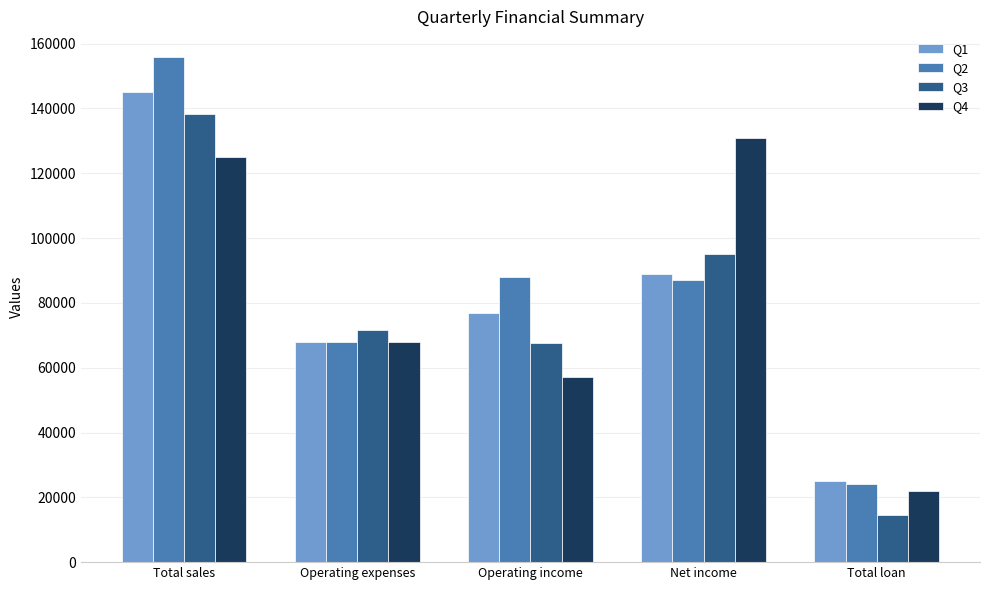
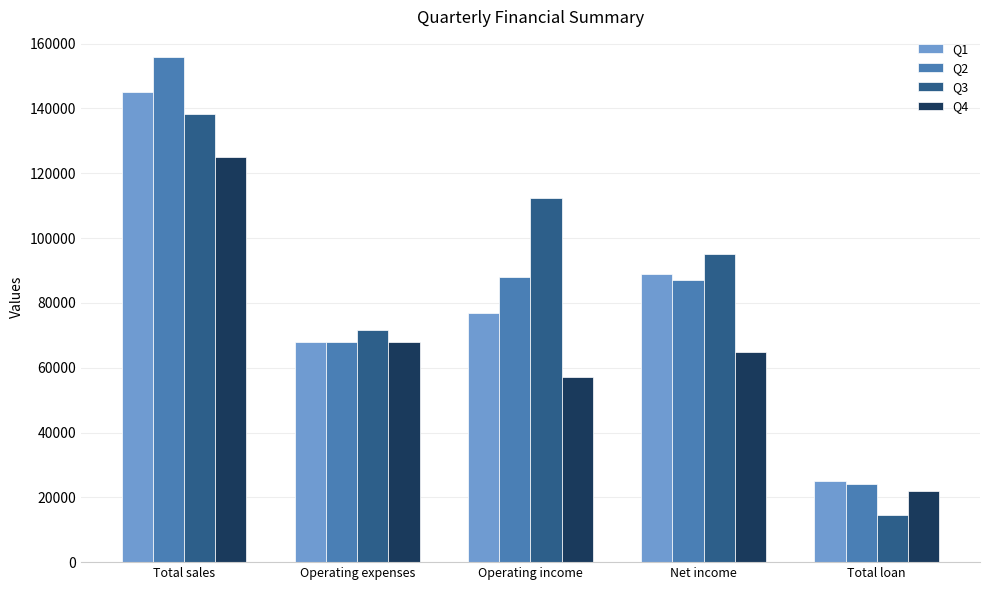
  {
    "Q3": {
      "Total sales": 138000,
      "Operating expenses": 72000,
-     "Operating income": 68000,
+     "Operating income": 112000,
      "Net income": 95000,
      "Total loan": 15000
    },
    "Q4": {
      "Total sales": 125000,
      "Operating expenses": 68000,
      "Operating income": 57000,
-     "Net income": 131000,
+     "Net income": 65000,
      "Total loan": 22000
    }
  }
